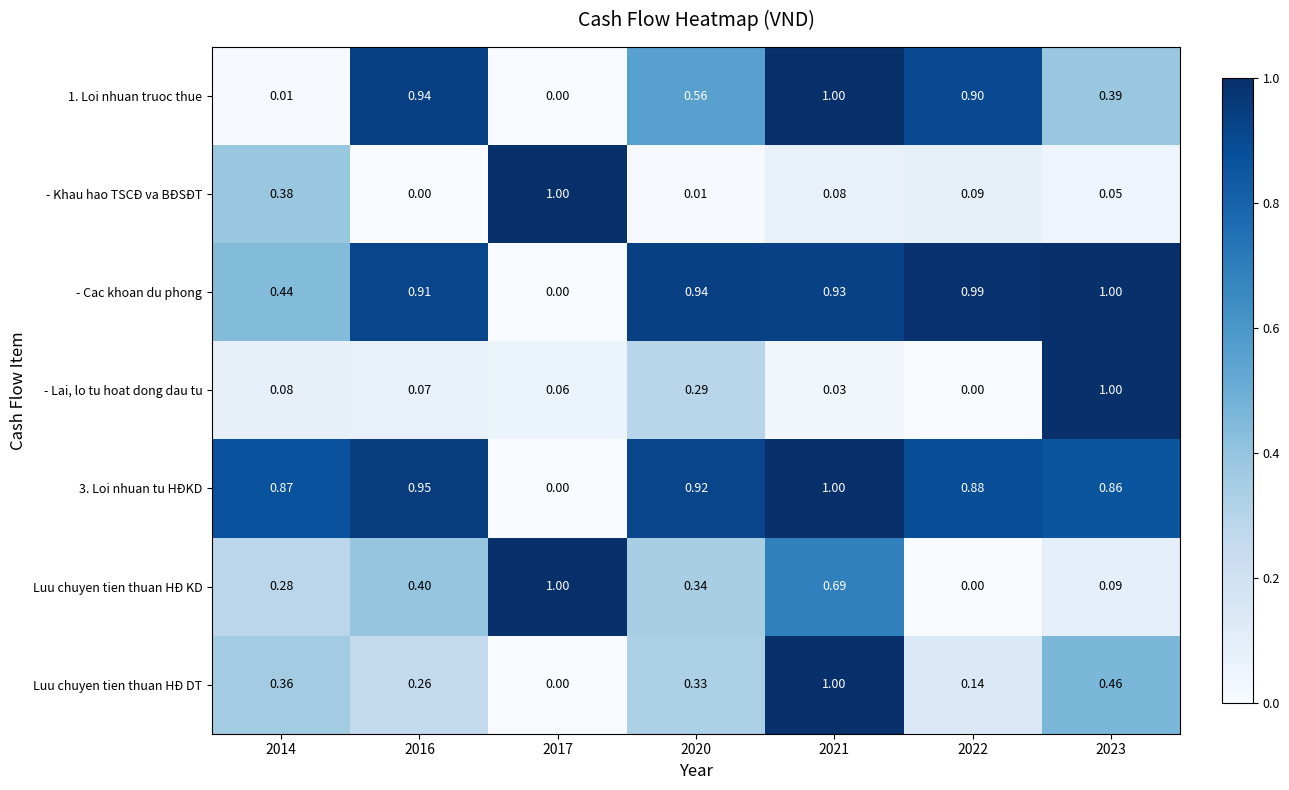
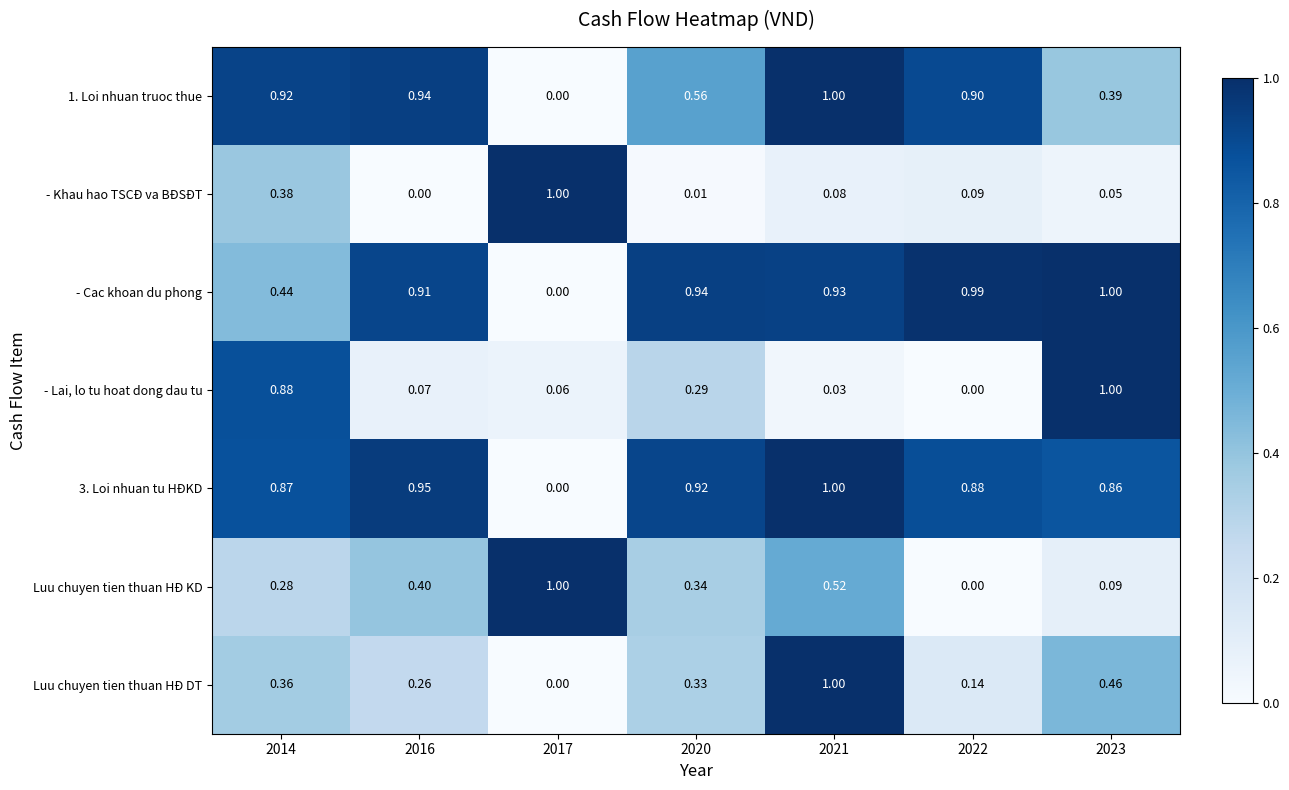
  {
    "1. Loi nhuan truoc thue": {
-     "2014": 0.01,
+     "2014": 0.92,
      "2016": 0.94,
      "2017": 0.00,
      "2020": 0.56,
      "2021": 1.00,
      "2022": 0.90,
      "2023": 0.39
    },
    "- Khau hao TSCĐ va BĐSĐT": {
      "2014": 0.38,
      "2016": 0.00,
      "2017": 1.00,
      "2020": 0.01,
      "2021": 0.08,
      "2022": 0.09,
      "2023": 0.05
    },
    "- Cac khoan du phong": {
      "2014": 0.44,
      "2016": 0.91,
      "2017": 0.00,
      "2020": 0.94,
      "2021": 0.93,
      "2022": 0.99,
      "2023": 1.00
    },
    "- Lai, lo tu hoat dong dau tu": {
-     "2014": 0.08,
+     "2014": 0.88,
      "2016": 0.07,
      "2017": 0.06,
      "2020": 0.29,
      "2021": 0.03,
      "2022": 0.00,
      "2023": 1.00
    },
    "3. Loi nhuan tu HĐKD": {
      "2014": 0.87,
      "2016": 0.95,
      "2017": 0.00,
      "2020": 0.92,
      "2021": 1.00,
      "2022": 0.88,
      "2023": 0.86
    },
    "Luu chuyen tien thuan HĐ KD": {
      "2014": 0.28,
      "2016": 0.40,
      "2017": 1.00,
      "2020": 0.34,
-     "2021": 0.69,
+     "2021": 0.52,
      "2022": 0.00,
      "2023": 0.09
    },
    "Luu chuyen tien thuan HĐ DT": {
      "2014": 0.36,
      "2016": 0.26,
      "2017": 0.00,
      "2020": 0.33,
      "2021": 1.00,
      "2022": 0.14,
      "2023": 0.46
    }
  }
